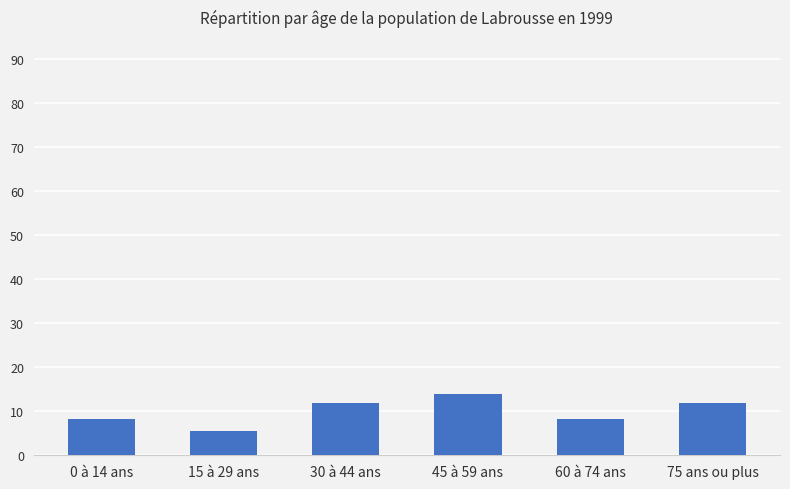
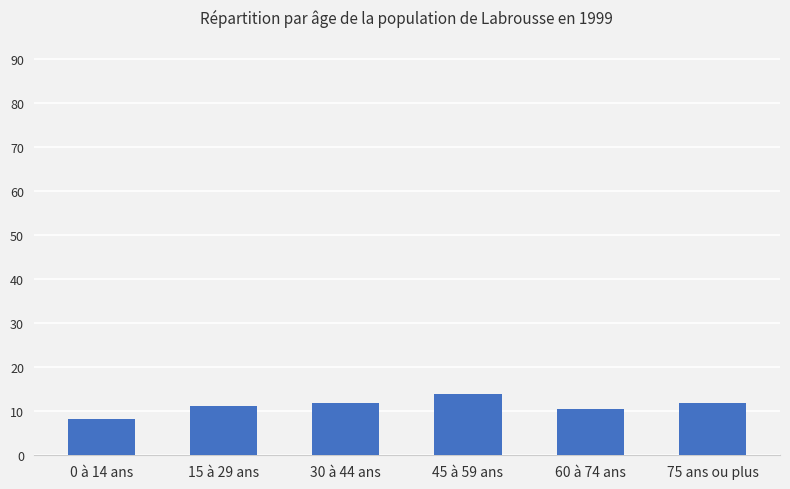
  {
    "0 à 14 ans": 8,
-   "15 à 29 ans": 6,
+   "15 à 29 ans": 11,
    "30 à 44 ans": 12,
    "45 à 59 ans": 14,
-   "60 à 74 ans": 8,
+   "60 à 74 ans": 10,
    "75 ans ou plus": 12
  }
